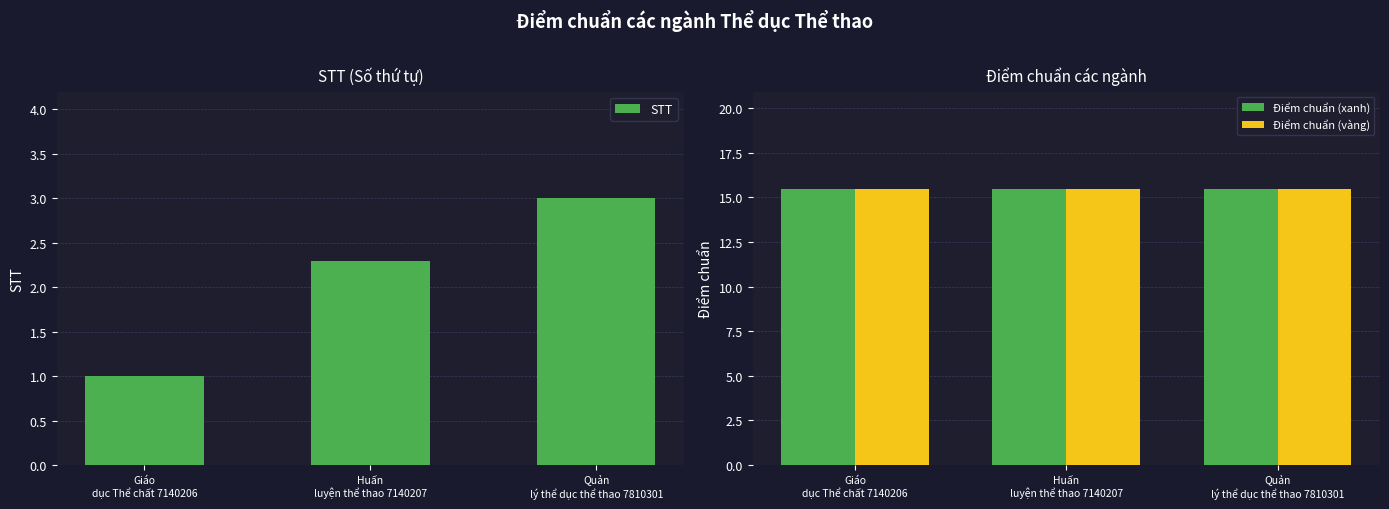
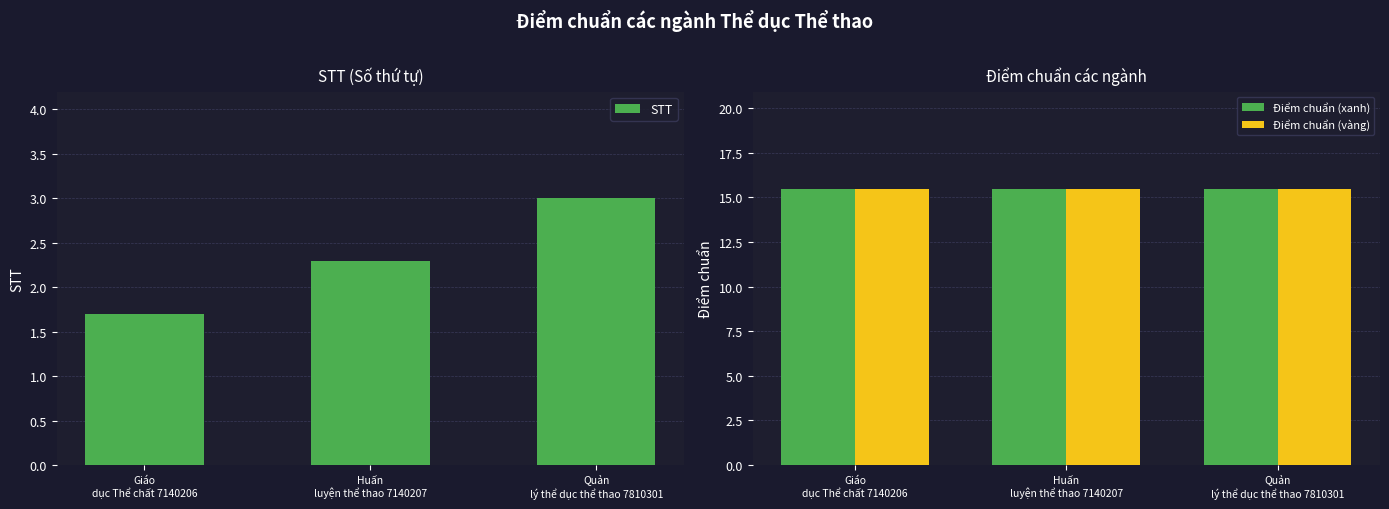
  {
    "STT (Số thứ tự)": {
-     "Giáo dục Thể chất 7140206": 1.0,
+     "Giáo dục Thể chất 7140206": 1.7,
      "Huấn luyện thể thao 7140207": 2.3,
      "Quản lý thể dục thể thao 7810301": 3.0
    },
    "Điểm chuẩn các ngành": {
      "Điểm chuẩn (xanh)": {
        "Giáo dục Thể chất 7140206": 15.5,
        "Huấn luyện thể thao 7140207": 15.5,
        "Quản lý thể dục thể thao 7810301": 15.5
      },
      "Điểm chuẩn (vàng)": {
        "Giáo dục Thể chất 7140206": 15.5,
        "Huấn luyện thể thao 7140207": 15.5,
        "Quản lý thể dục thể thao 7810301": 15.5
      }
    }
  }
